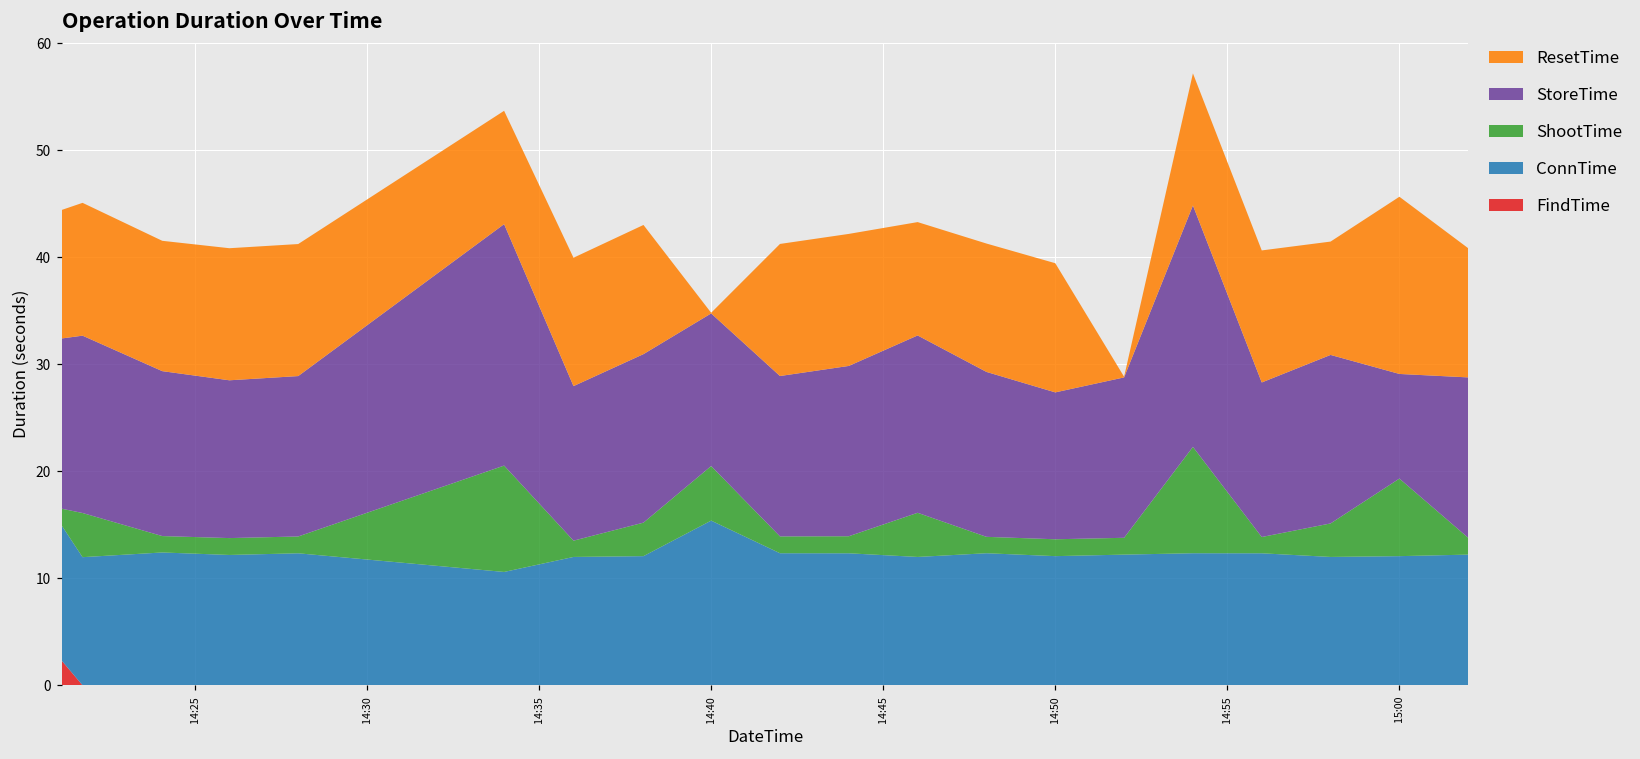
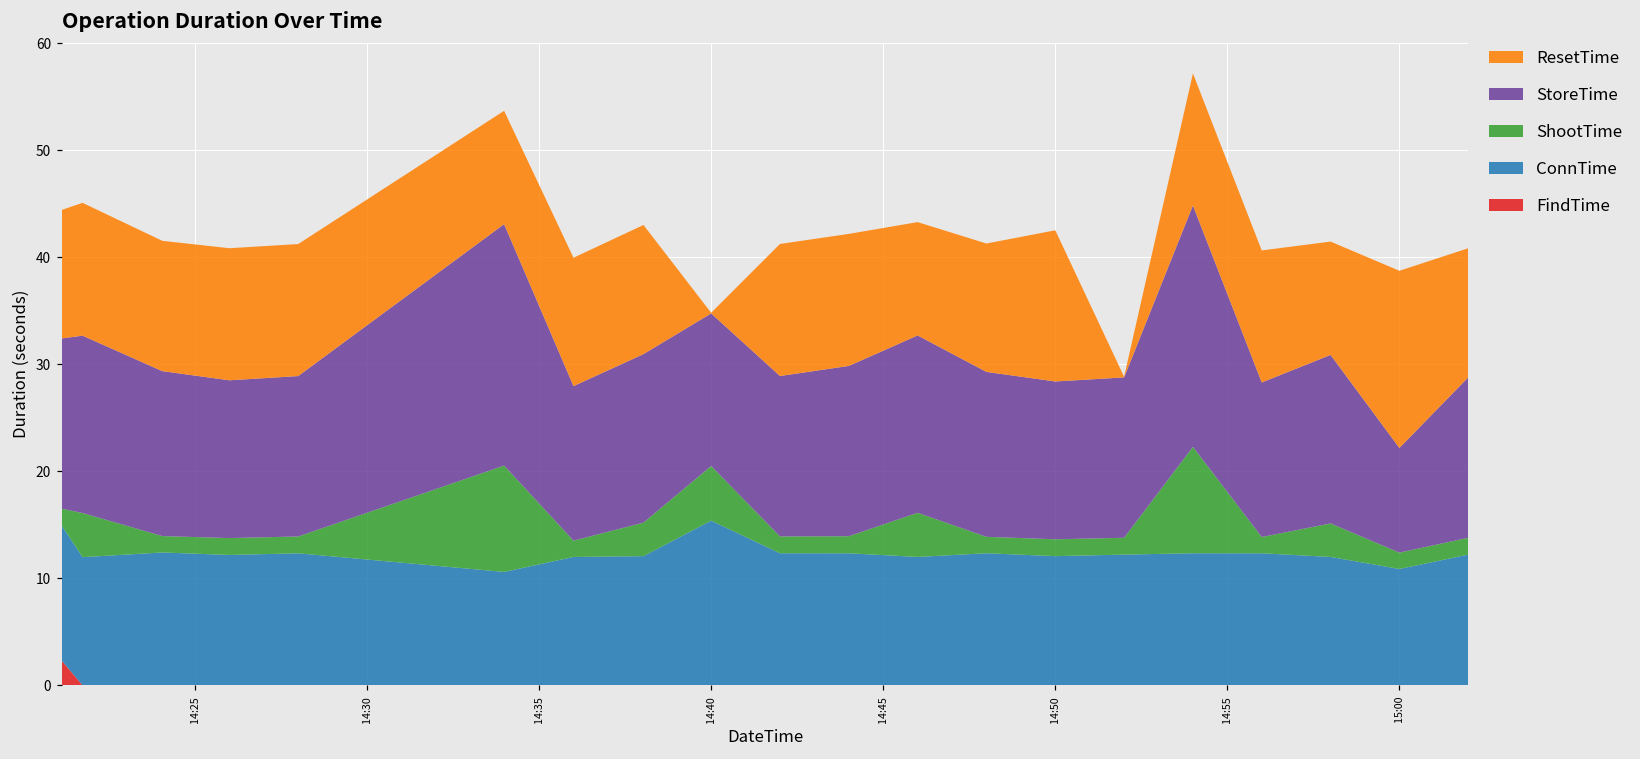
  {
    "FindTime": {
      "14:40": 0,
      "14:50": 0,
      "15:00": 0
    },
    "ConnTime": {
      "14:40": 15,
      "14:50": 12,
-     "15:00": 12
+     "15:00": 11
    },
    "ShootTime": {
      "14:40": 5,
      "14:50": 2,
-     "15:00": 7
+     "15:00": 2
    },
    "StoreTime": {
-     "14:50": 14,
+     "14:50": 15,
      "15:00": 10
    },
    "ResetTime": {
-     "14:50": 12,
+     "14:50": 14,
      "15:00": 17
    }
  }
